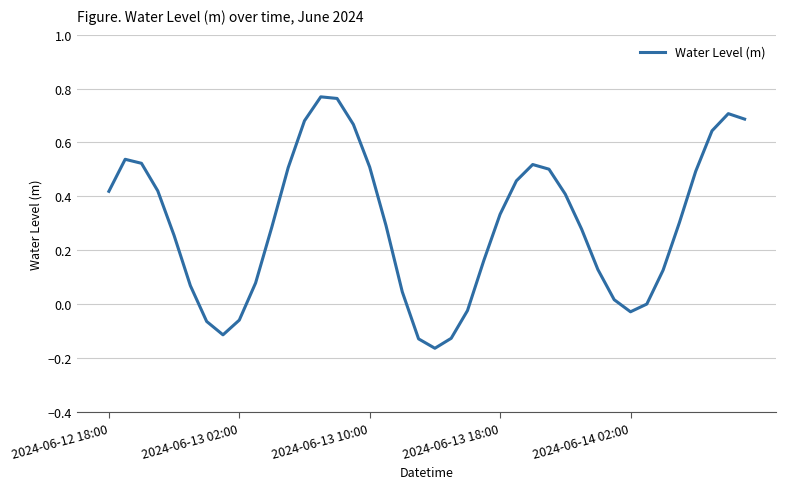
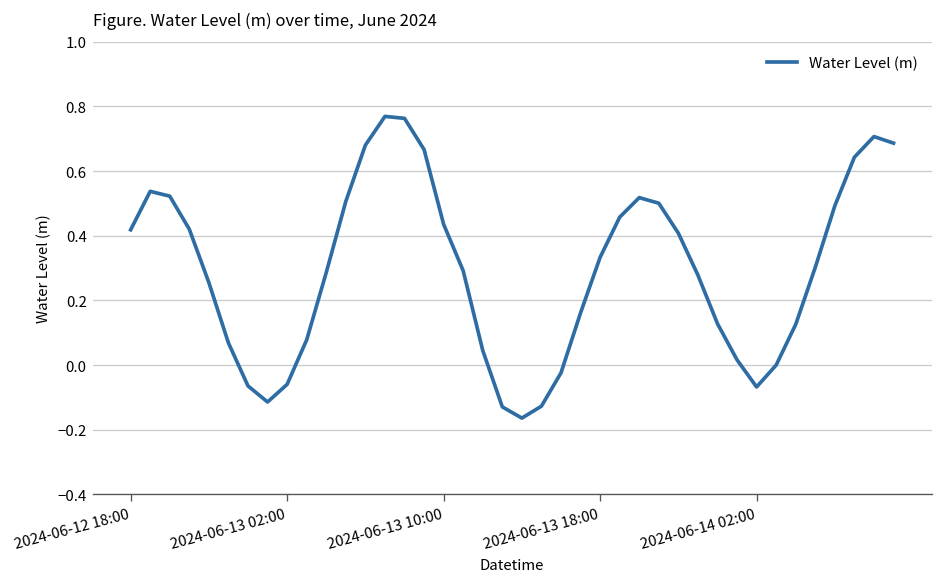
  {
    "2024-06-12 18:00": 0.42,
    "2024-06-13 02:00": -0.06,
-   "2024-06-13 10:00": 0.51,
+   "2024-06-13 10:00": 0.44,
    "2024-06-13 18:00": 0.33,
-   "2024-06-14 02:00": -0.03
+   "2024-06-14 02:00": -0.07
  }
